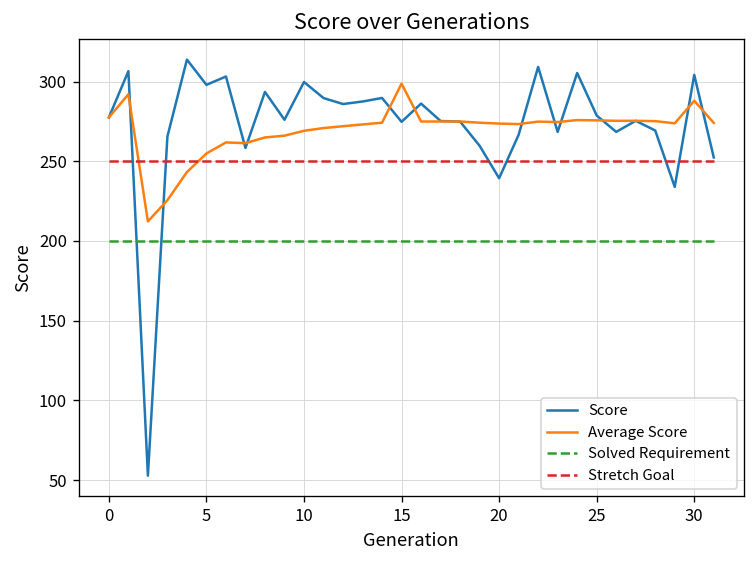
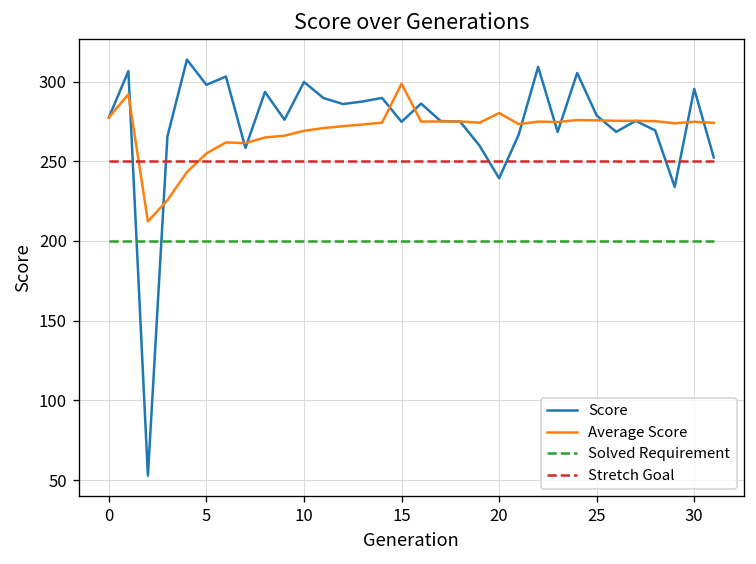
  {
    "Score": {
      "5": 298,
      "10": 300,
      "15": 275,
      "20": 239,
      "25": 279,
-     "30": 304
+     "30": 295
    },
    "Average Score": {
      "5": 255,
      "10": 269,
      "15": 299,
-     "20": 274,
+     "20": 280,
      "25": 276,
-     "30": 288
+     "30": 275
    },
    "Solved Requirement": {
      "0": 200,
      "5": 200,
      "10": 200,
      "15": 200,
      "20": 200,
      "25": 200,
      "30": 200
    },
    "Stretch Goal": {
      "0": 250,
      "5": 250,
      "10": 250,
      "15": 250,
      "20": 250,
      "25": 250,
      "30": 250
    }
  }
